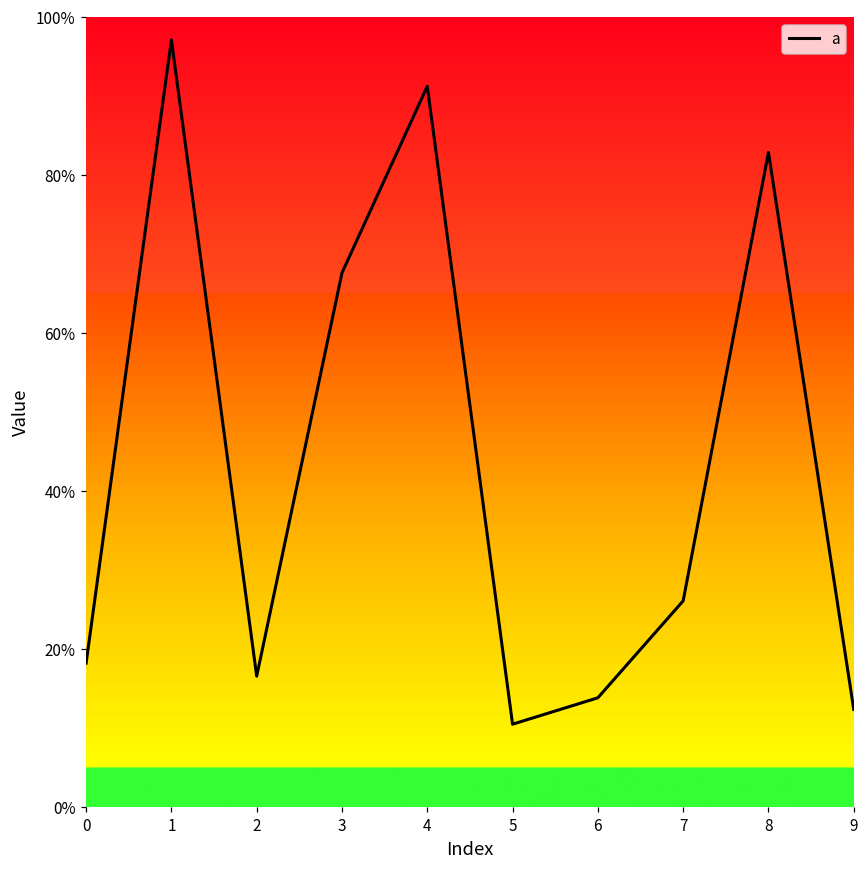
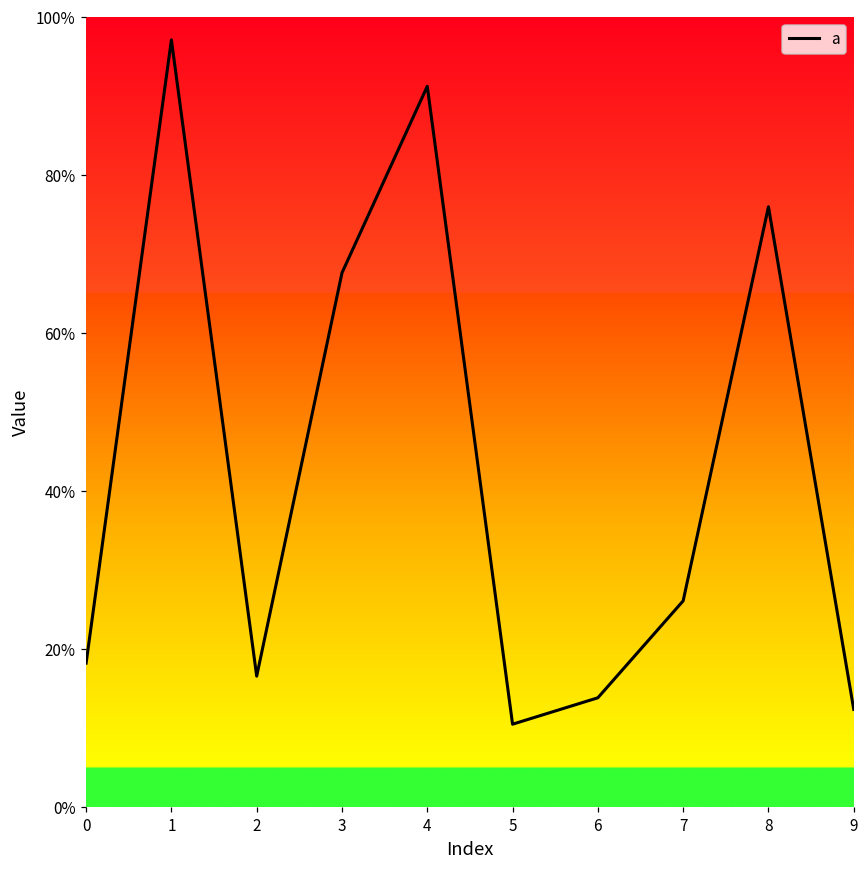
  {
    "0": "18%",
    "1": "97%",
    "2": "17%",
    "3": "68%",
    "4": "91%",
    "5": "10%",
    "6": "14%",
    "7": "26%",
-   "8": "83%",
+   "8": "76%",
    "9": "12%"
  }
